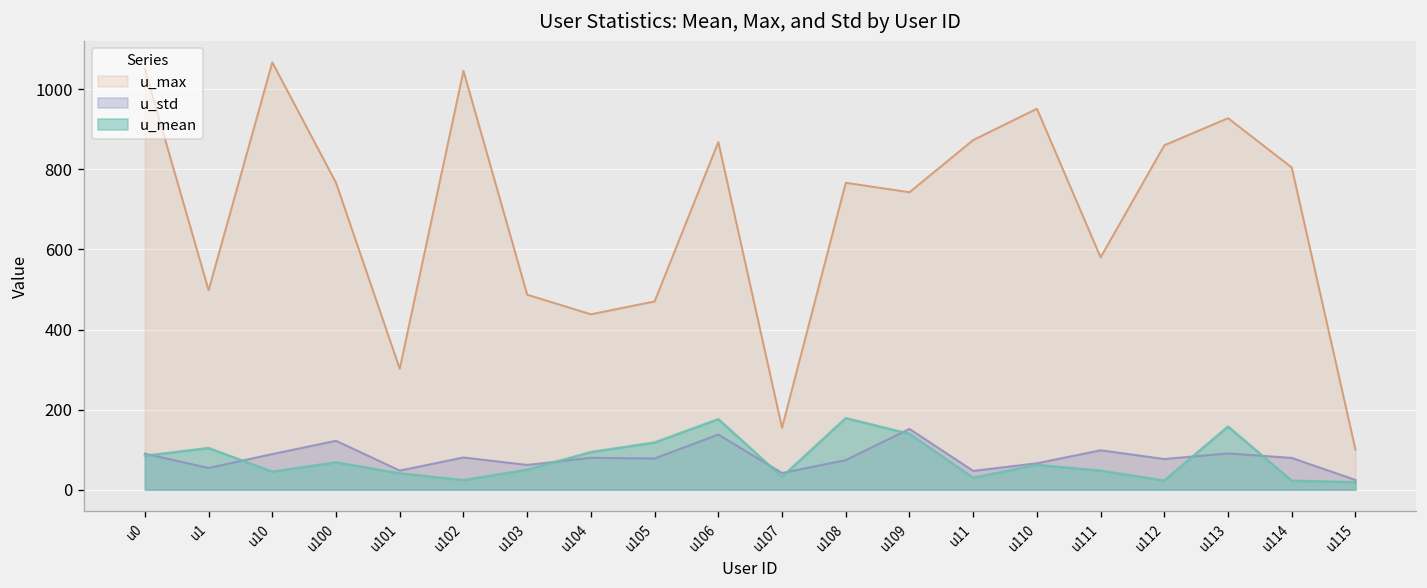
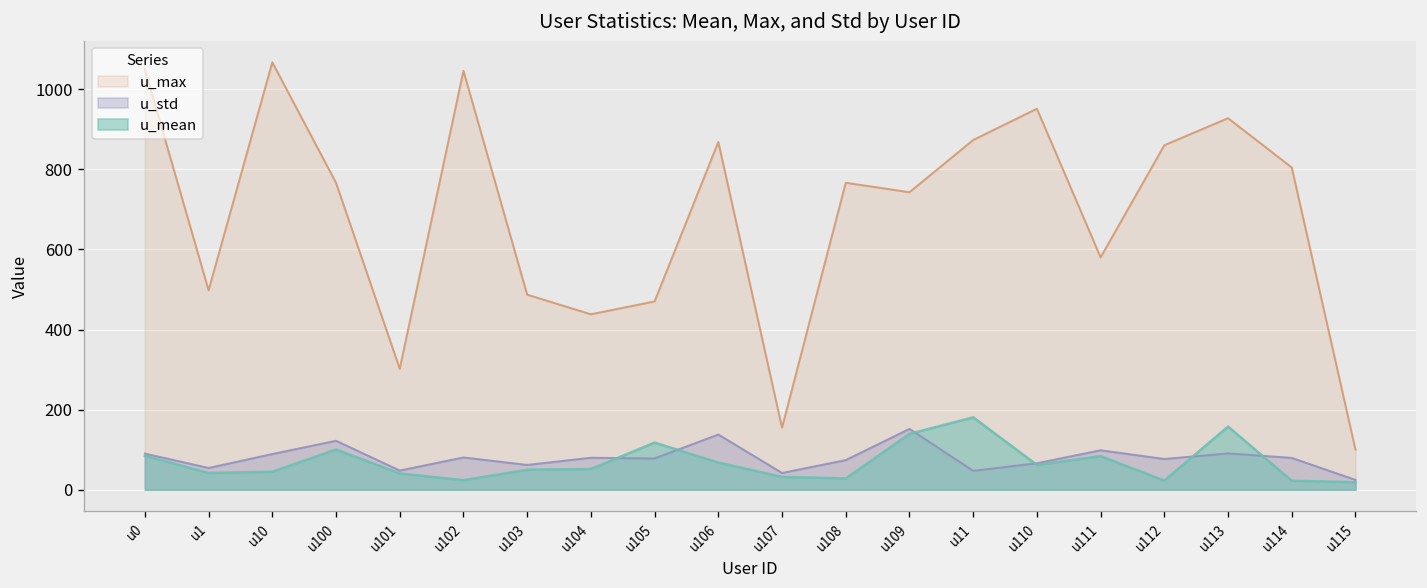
  {
    "u_mean": {
-     "u1": 100,
+     "u1": 40,
      "u10": 40,
-     "u100": 70,
+     "u100": 100,
      "u102": 20,
      "u103": 50,
-     "u104": 90,
+     "u104": 50,
      "u105": 120,
-     "u106": 180,
+     "u106": 70,
      "u107": 30,
-     "u108": 180,
+     "u108": 30,
      "u109": 140,
-     "u11": 30,
-     "u111": 50,
+     "u11": 180,
+     "u111": 80,
      "u112": 20,
      "u113": 160,
      "u114": 20
    }
  }
